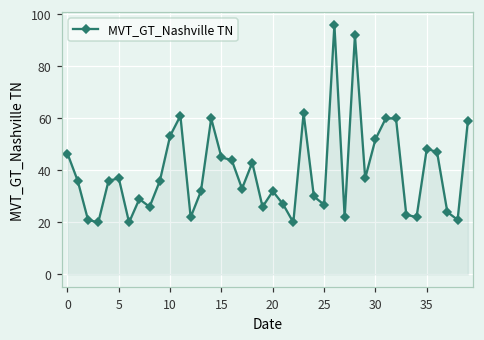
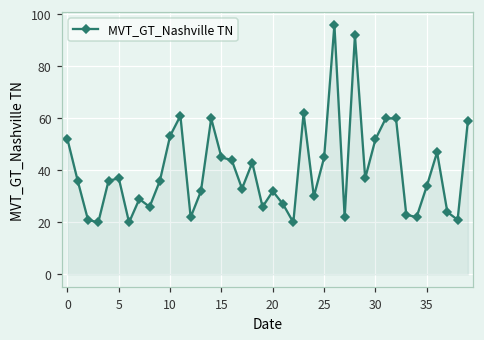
  {
-   "0": 47,
+   "0": 52,
    "5": 37,
    "10": 53,
    "15": 45,
    "20": 32,
-   "25": 27,
+   "25": 45,
    "30": 52,
-   "35": 48
+   "35": 34
  }
